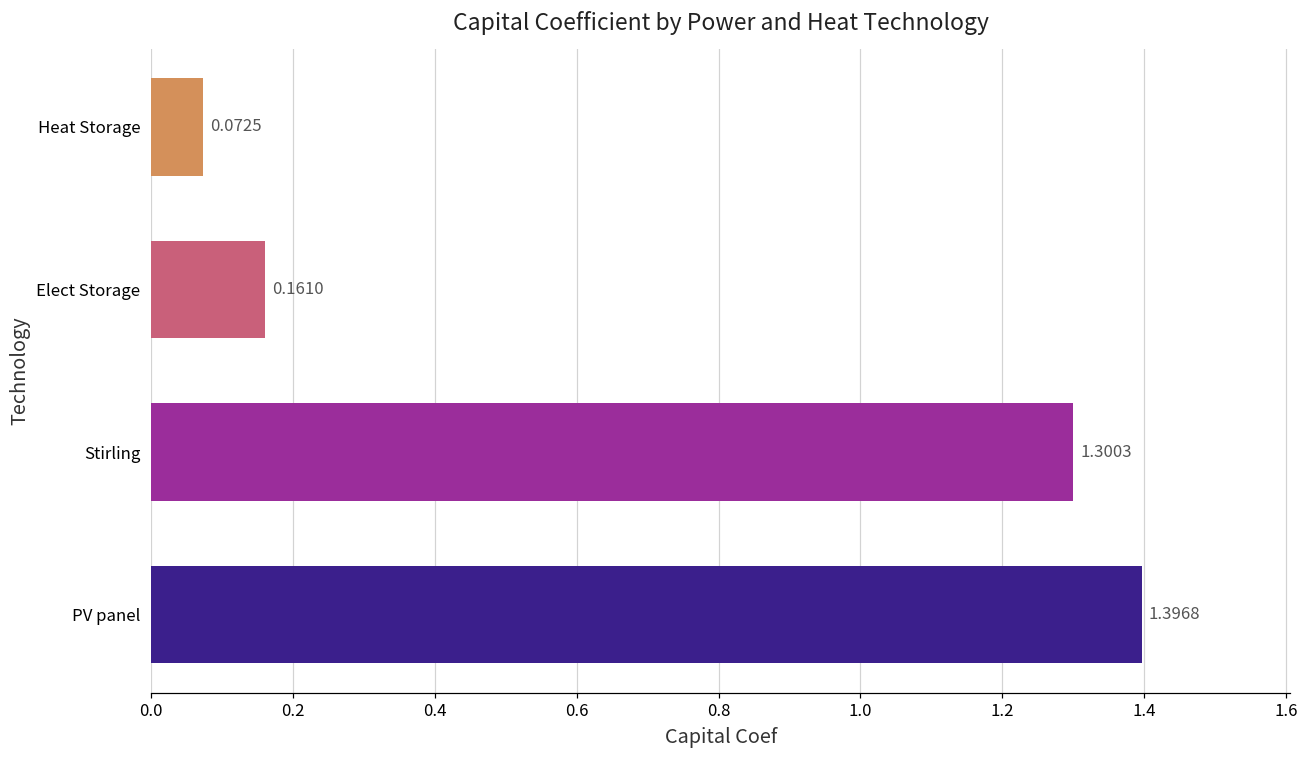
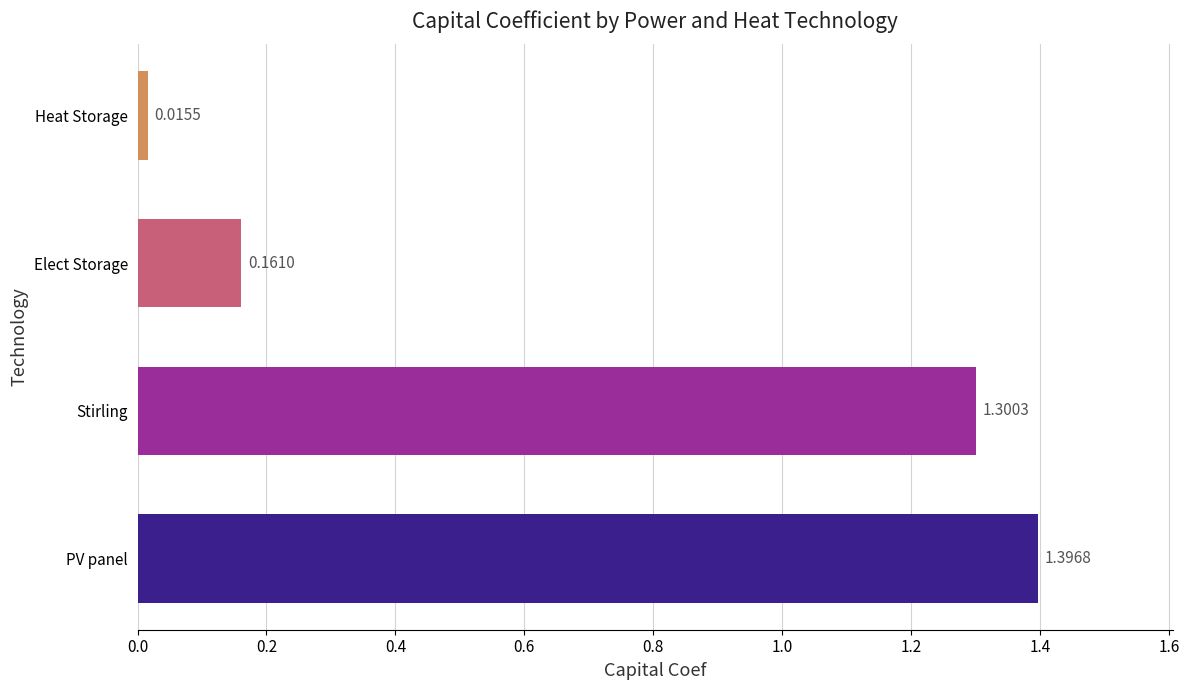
  {
-   "Heat Storage": 0.0725,
+   "Heat Storage": 0.0155,
    "Elect Storage": 0.1610,
    "Stirling": 1.3003,
    "PV panel": 1.3968
  }
